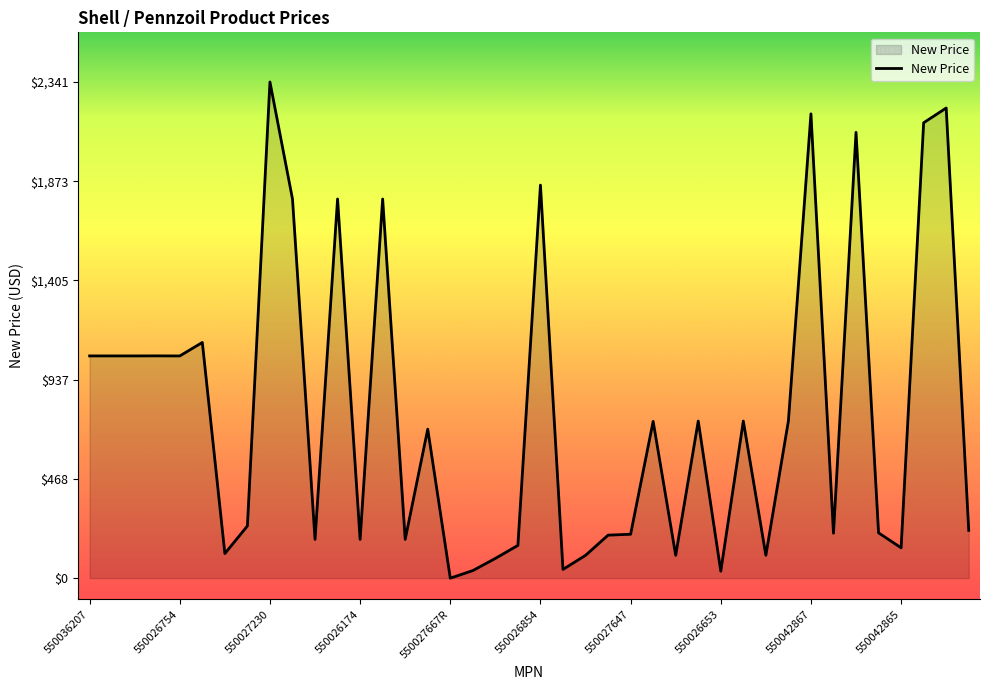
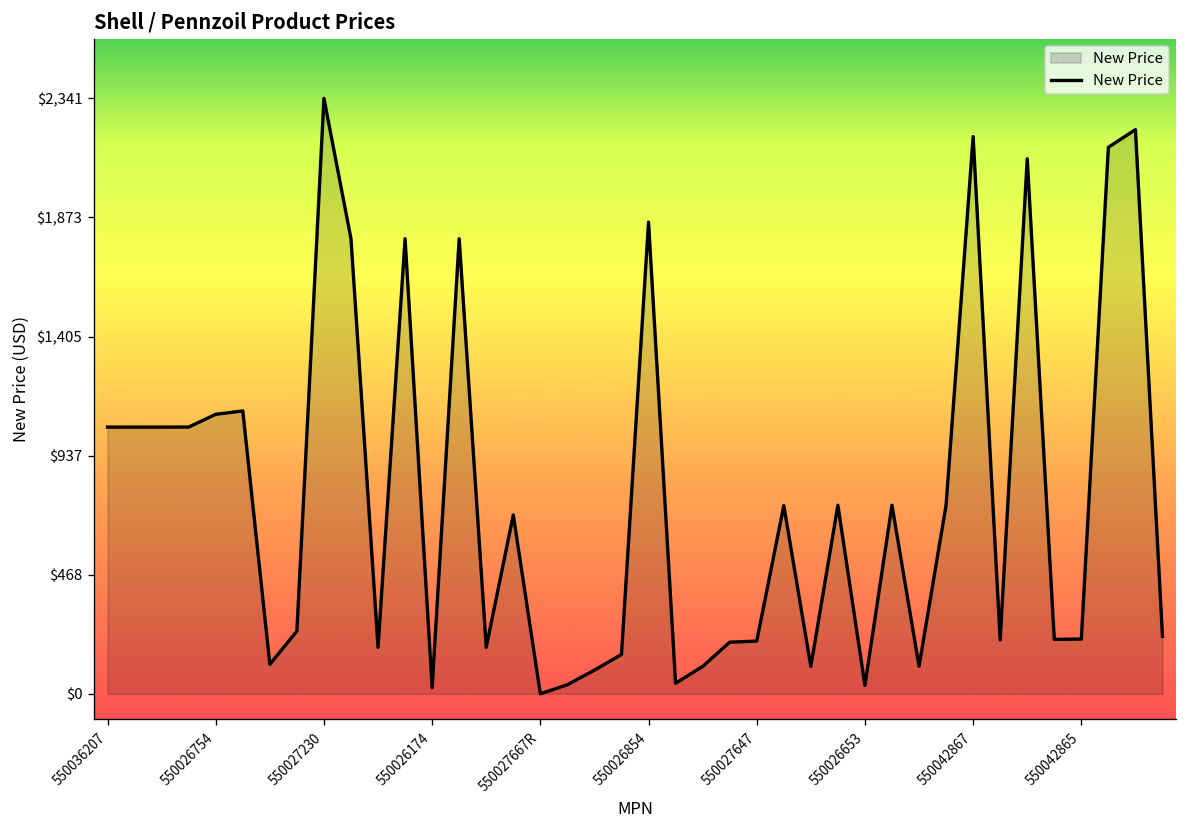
  {
    "550036207": "$1,050",
-   "550026754": "$1,050",
+   "550026754": "$1,100",
    "550027230": "$2,340",
-   "550026174": "$180",
+   "550026174": "$20",
    "550027667R": "$0",
    "550026854": "$1,850",
    "550027647": "$210",
    "550026653": "$30",
    "550042867": "$2,190",
-   "550042865": "$140"
+   "550042865": "$220"
  }
